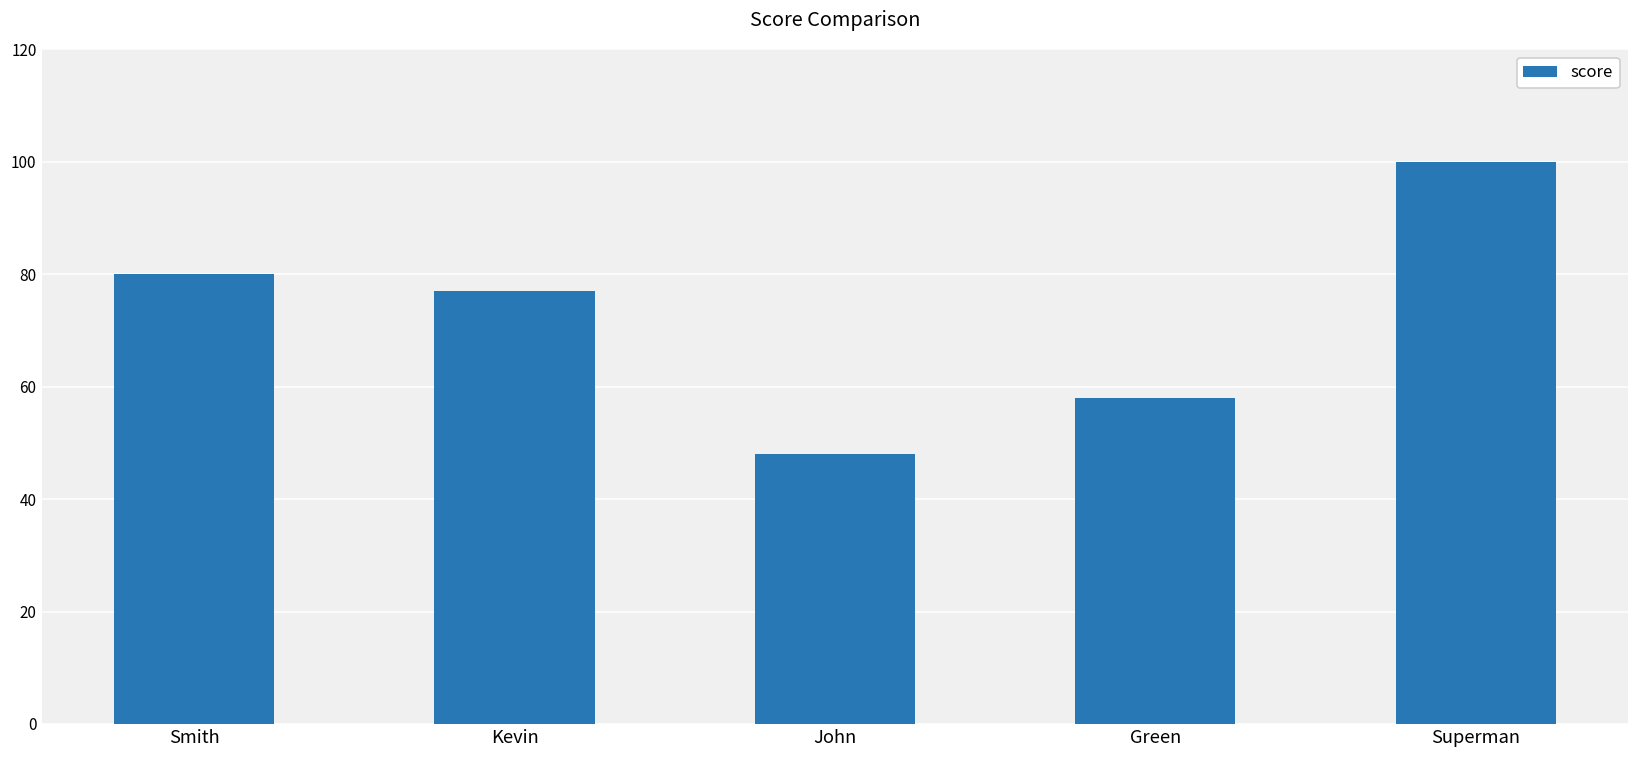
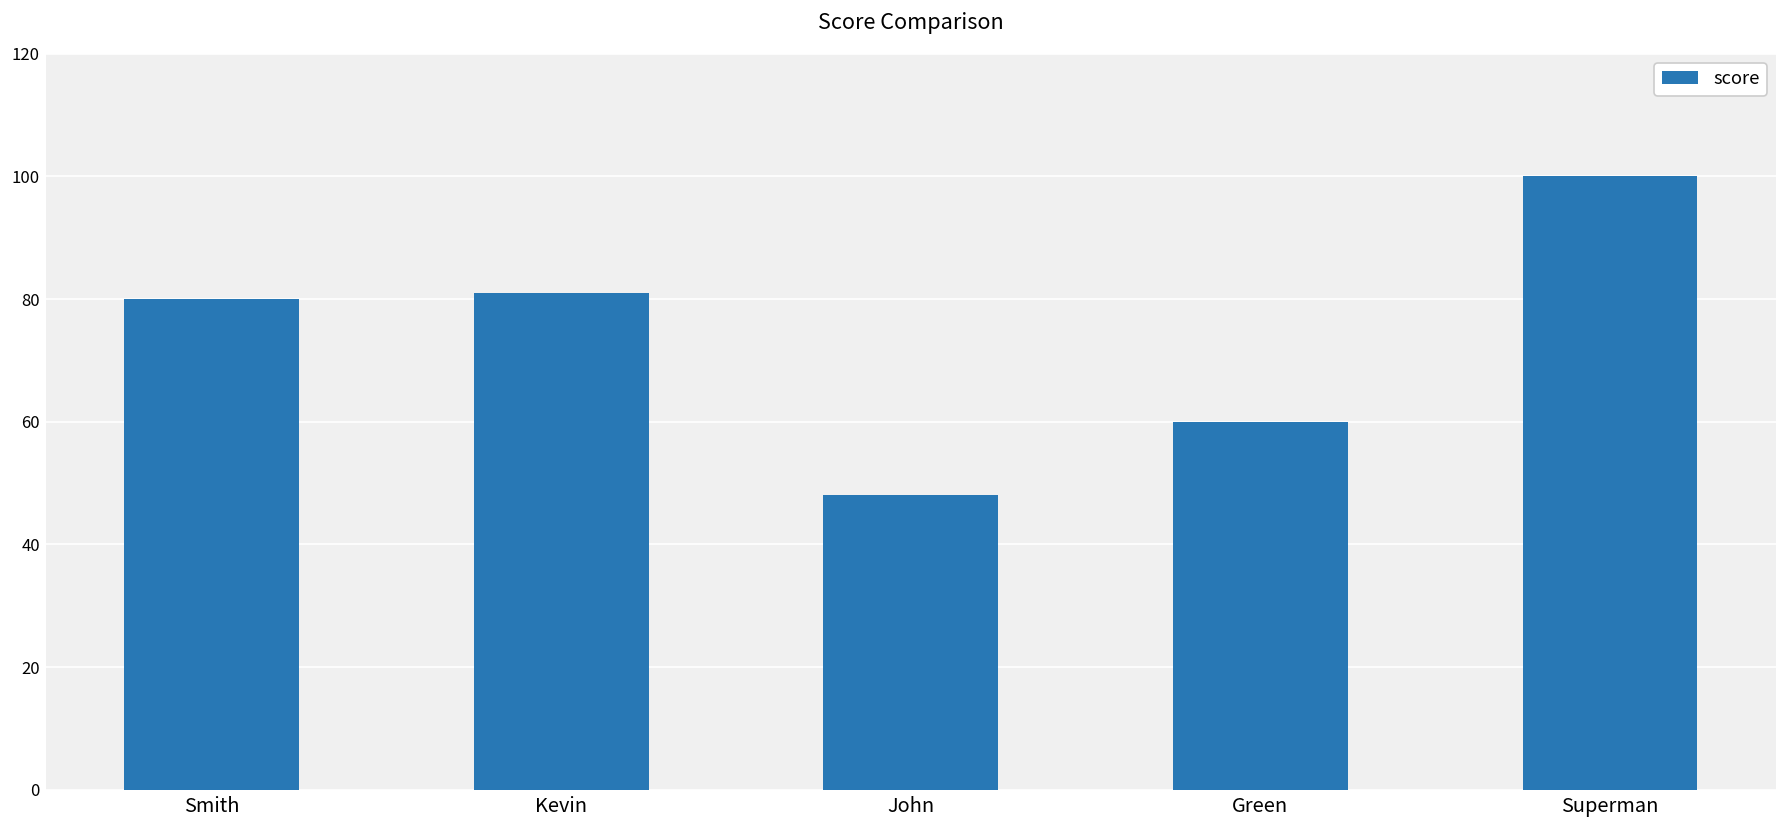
  {
    "Smith": 80,
-   "Kevin": 77,
+   "Kevin": 81,
    "John": 48,
-   "Green": 58,
+   "Green": 60,
    "Superman": 100
  }
